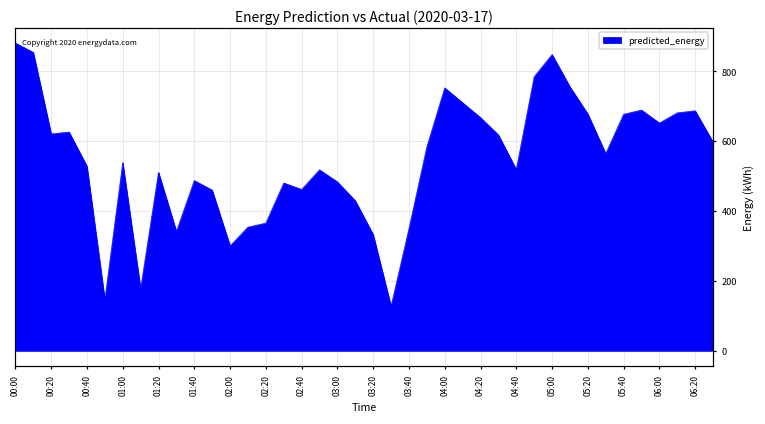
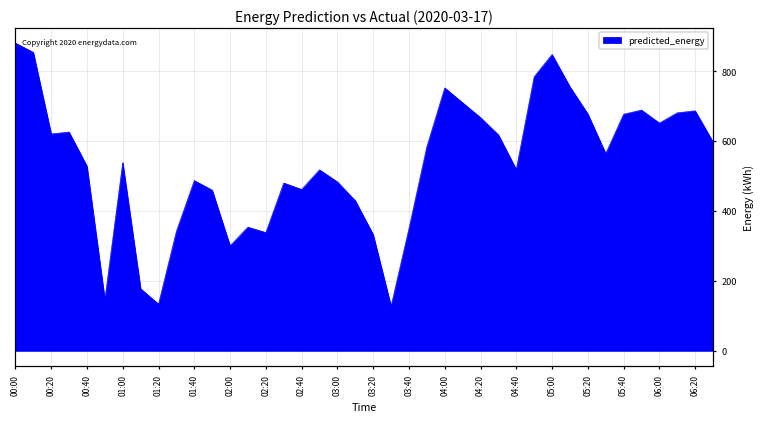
  {
    "00:00": 880,
    "00:20": 620,
    "00:40": 530,
    "01:00": 540,
-   "01:20": 510,
+   "01:20": 130,
    "01:40": 490,
    "02:00": 300,
-   "02:20": 370,
+   "02:20": 340,
    "02:40": 460,
    "03:00": 480,
    "03:20": 330,
    "03:40": 350,
    "04:00": 750,
    "04:20": 670,
    "04:40": 520,
    "05:00": 850,
    "05:20": 680,
    "05:40": 680,
    "06:00": 650,
    "06:20": 690
  }
